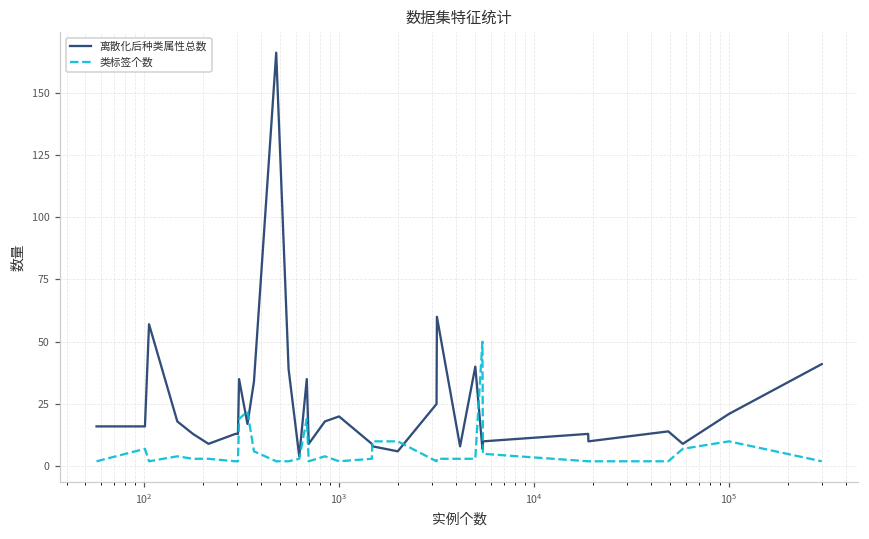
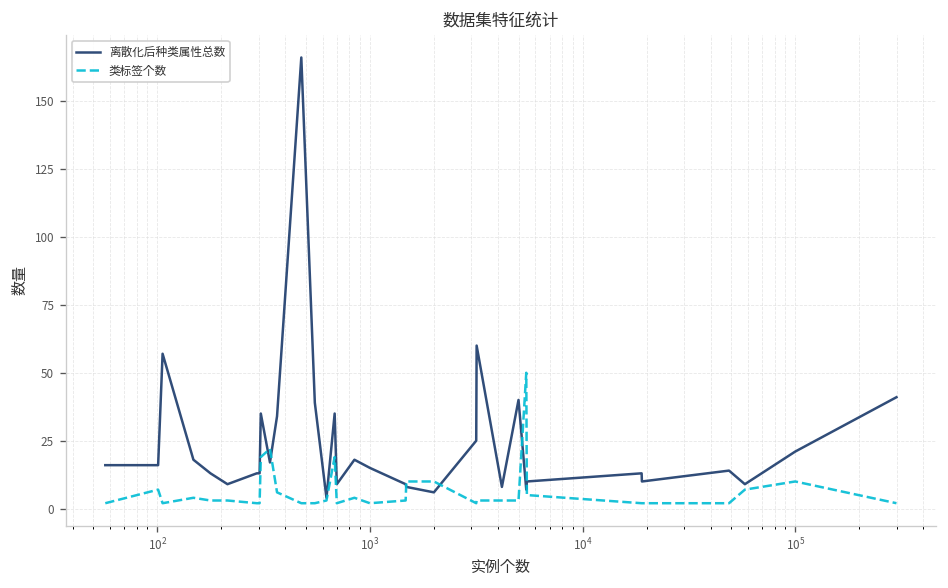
  {
    "离散化后种类属性总数": {
-     "10^3": 20,
+     "10^3": 15,
      "10^5": 21
    },
    "类标签个数": {
      "10^3": 2,
      "10^5": 10
    }
  }
